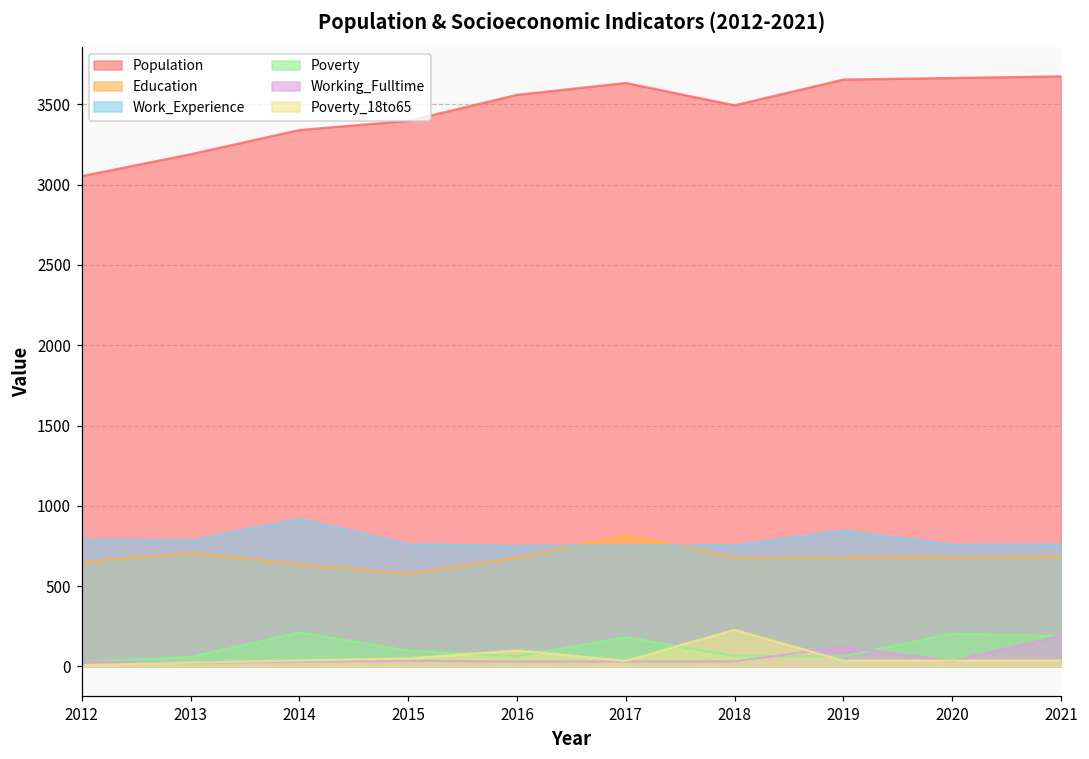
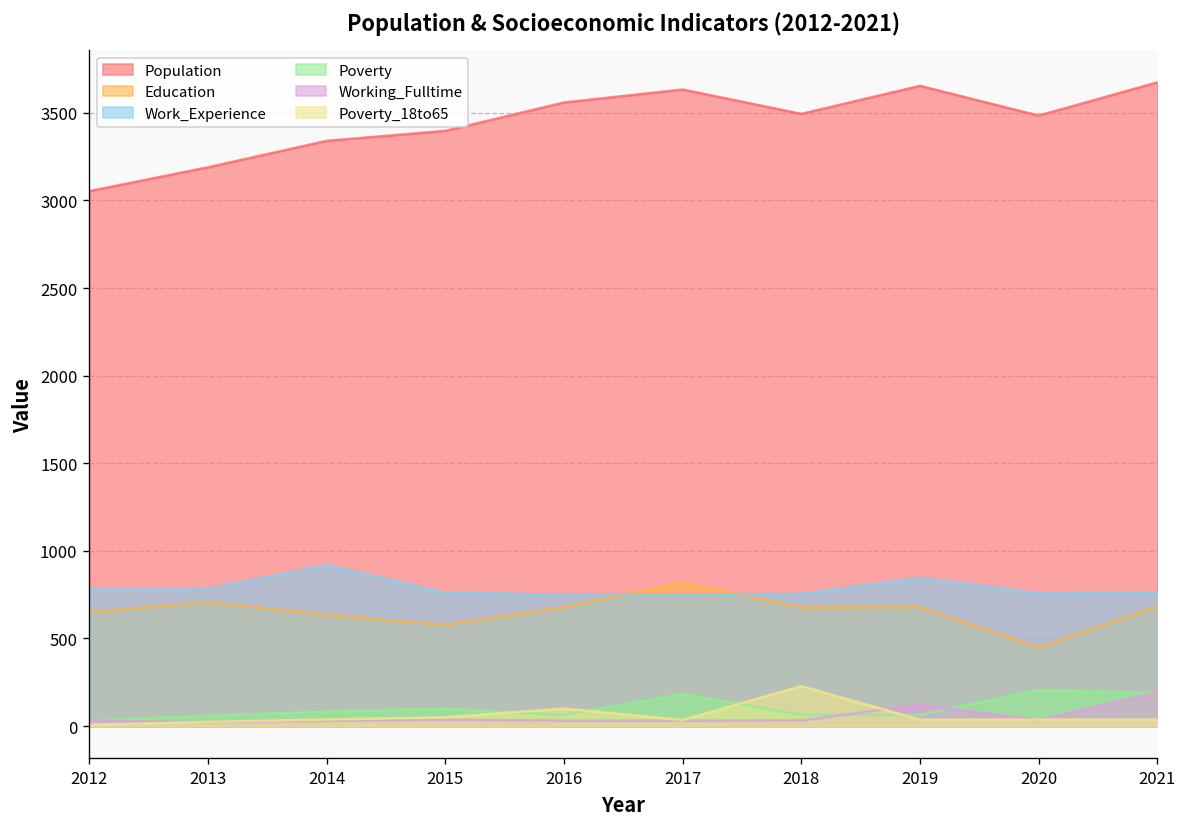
  {
    "Population": {
      "2012": 3050,
      "2013": 3190,
      "2014": 3340,
      "2016": 3560,
      "2017": 3630,
      "2018": 3490,
      "2019": 3650,
-     "2020": 3660,
+     "2020": 3480,
      "2021": 3670
    },
    "Education": {
      "2012": 650,
      "2013": 710,
      "2014": 640,
      "2015": 580,
      "2016": 680,
      "2017": 820,
      "2018": 680,
      "2019": 680,
-     "2020": 680,
+     "2020": 450,
      "2021": 680
    },
    "Work_Experience": {
      "2012": 790,
      "2013": 780,
      "2014": 920,
      "2015": 760,
      "2016": 750,
      "2017": 750,
      "2018": 750,
      "2019": 850,
      "2020": 760,
      "2021": 760
    },
    "Poverty": {
      "2013": 60,
-     "2014": 210,
+     "2014": 80,
      "2015": 100,
      "2016": 60,
      "2017": 180,
      "2018": 60,
      "2019": 60,
      "2020": 210
    },
    "Working_Fulltime": {
      "2016": 30,
      "2018": 30,
      "2019": 120
    },
    "Poverty_18to65": {
      "2012": 10,
      "2016": 100,
      "2018": 230,
      "2019": 40,
      "2021": 40
    }
  }
